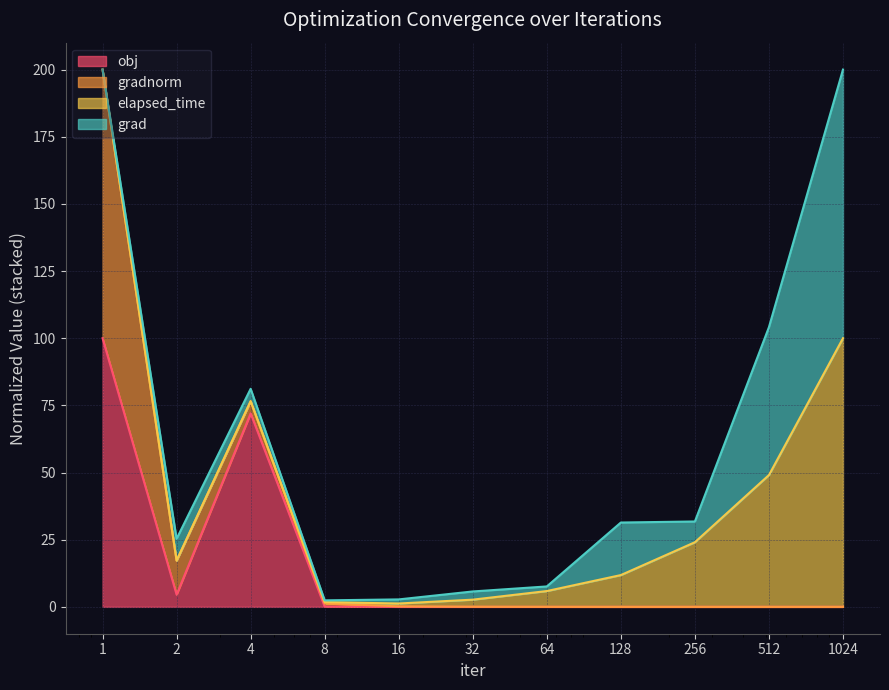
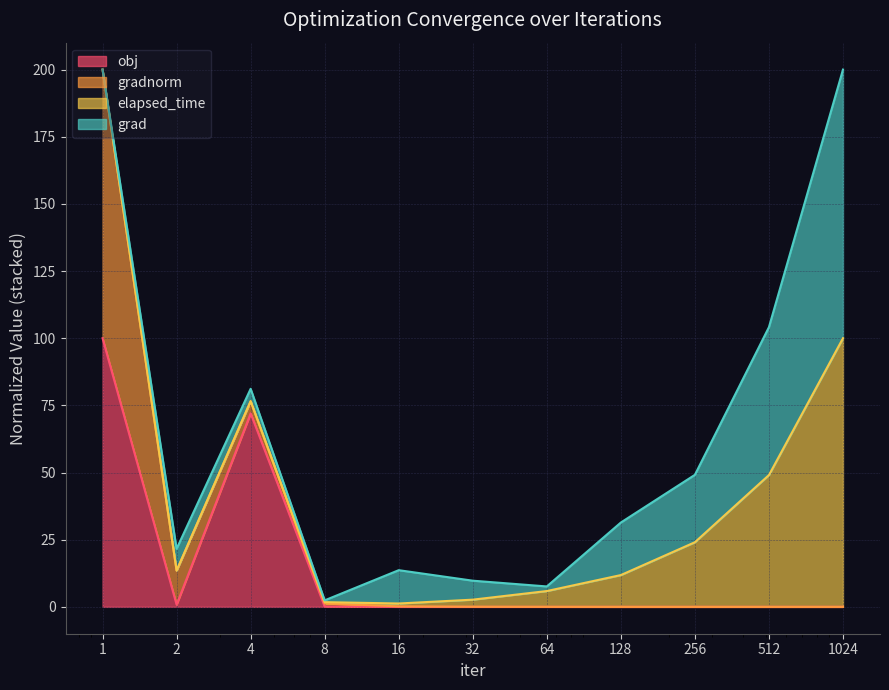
  {
    "obj": {
      "1": 100,
-     "2": 5,
+     "2": 1,
      "4": 72,
      "8": 0
    },
    "grad": {
      "2": 8,
      "4": 5,
-     "16": 2,
-     "32": 3,
+     "16": 12,
+     "32": 7,
      "64": 2,
      "128": 20,
-     "256": 8,
+     "256": 25,
      "512": 55,
      "1024": 100
    }
  }
